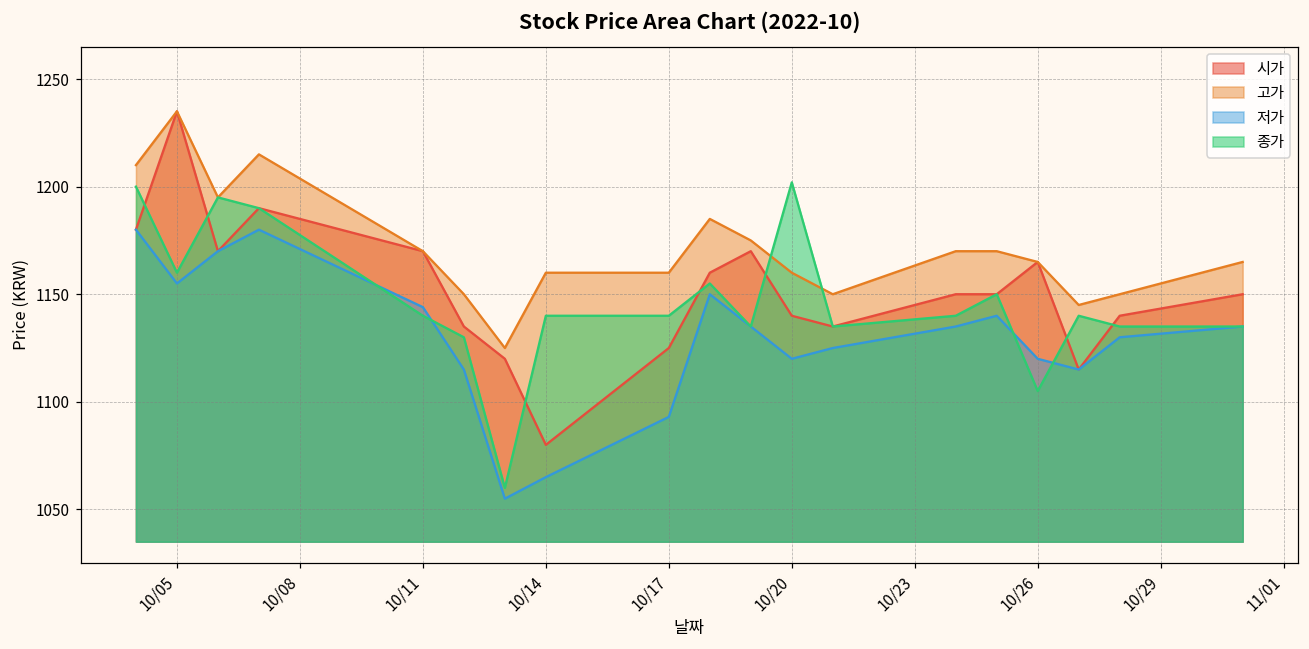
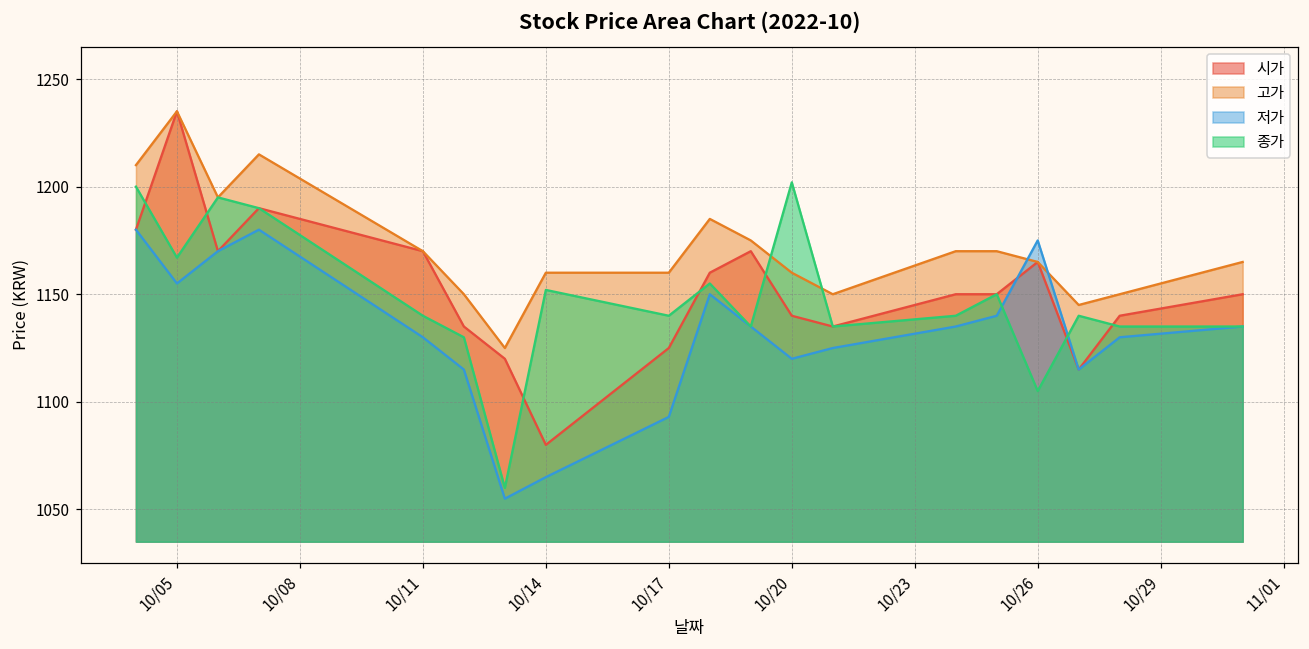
  {
    "저가": {
      "10/05": 1155,
-     "10/11": 1144,
+     "10/11": 1130,
      "10/14": 1065,
      "10/17": 1093,
      "10/20": 1120,
-     "10/26": 1120
+     "10/26": 1175
    },
    "종가": {
-     "10/05": 1160,
+     "10/05": 1167,
      "10/11": 1140,
-     "10/14": 1140,
+     "10/14": 1152,
      "10/17": 1140,
      "10/20": 1202,
      "10/26": 1105
    }
  }
